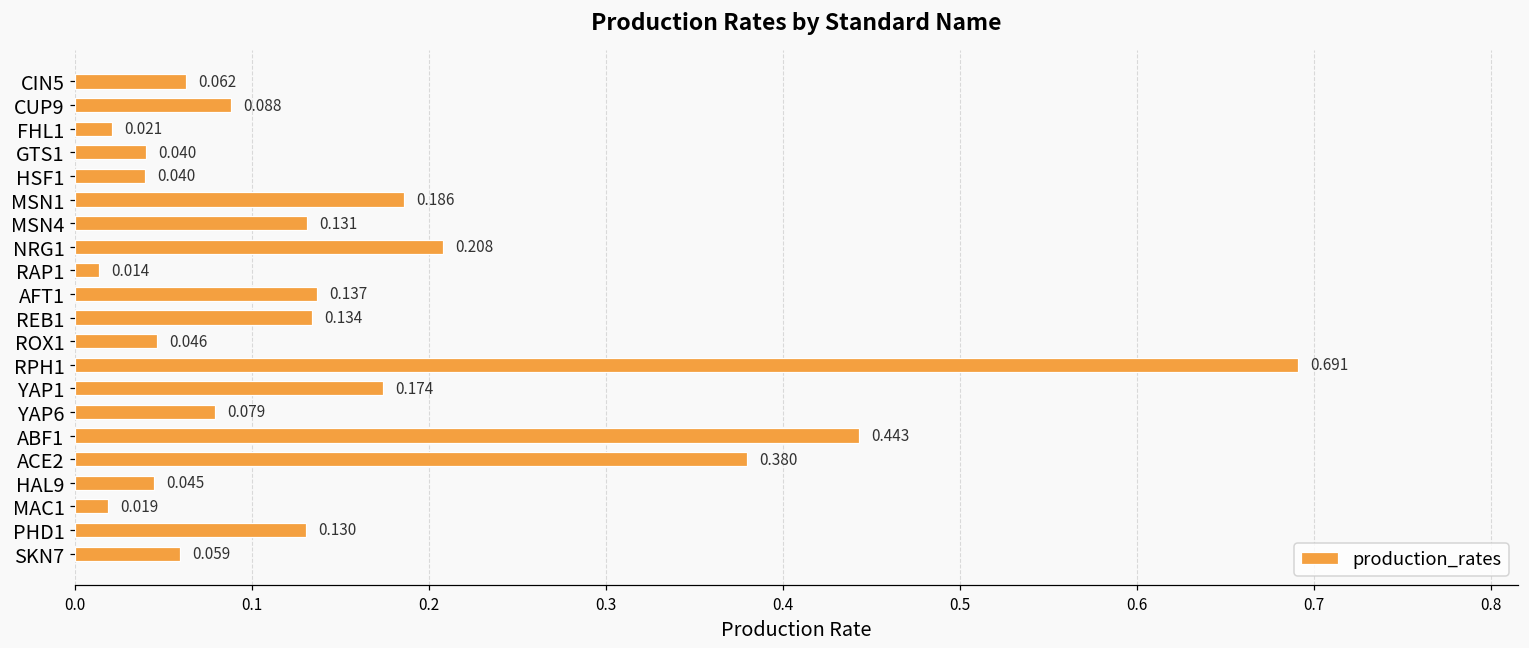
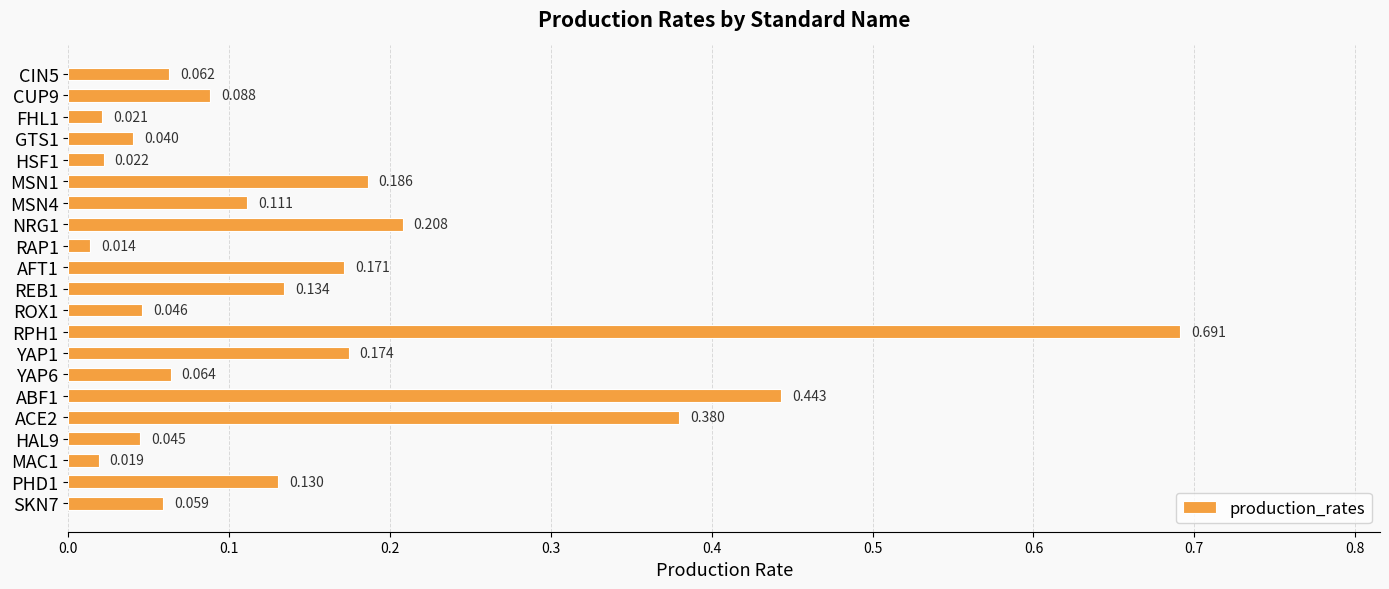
  {
    "CIN5": 0.062,
    "CUP9": 0.088,
    "FHL1": 0.021,
    "GTS1": 0.040,
-   "HSF1": 0.040,
+   "HSF1": 0.022,
    "MSN1": 0.186,
-   "MSN4": 0.131,
+   "MSN4": 0.111,
    "NRG1": 0.208,
    "RAP1": 0.014,
-   "AFT1": 0.137,
+   "AFT1": 0.171,
    "REB1": 0.134,
    "ROX1": 0.046,
    "RPH1": 0.691,
    "YAP1": 0.174,
-   "YAP6": 0.079,
+   "YAP6": 0.064,
    "ABF1": 0.443,
    "ACE2": 0.380,
    "HAL9": 0.045,
    "MAC1": 0.019,
    "PHD1": 0.130,
    "SKN7": 0.059
  }
